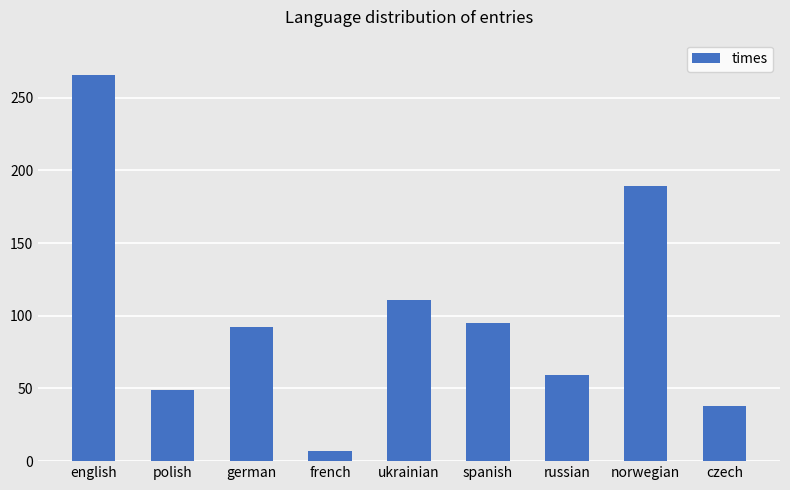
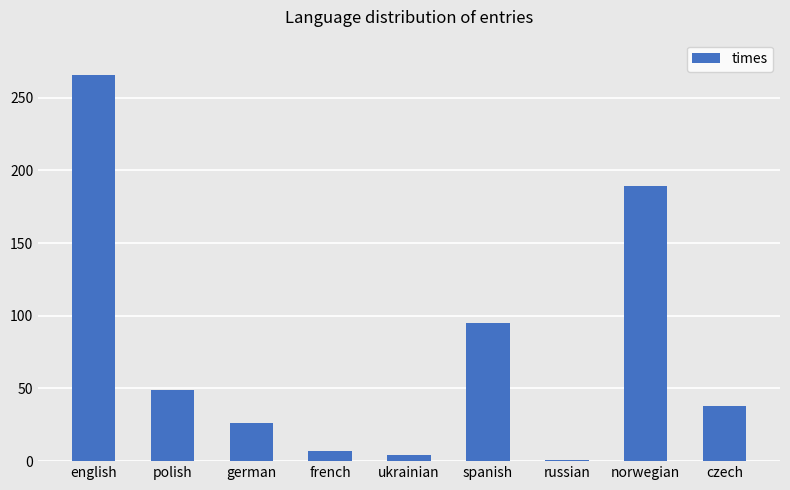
  {
    "english": 266,
    "polish": 49,
-   "german": 92,
+   "german": 26,
    "french": 7,
-   "ukrainian": 111,
+   "ukrainian": 4,
    "spanish": 95,
-   "russian": 59,
+   "russian": 1,
    "norwegian": 189,
    "czech": 38
  }
